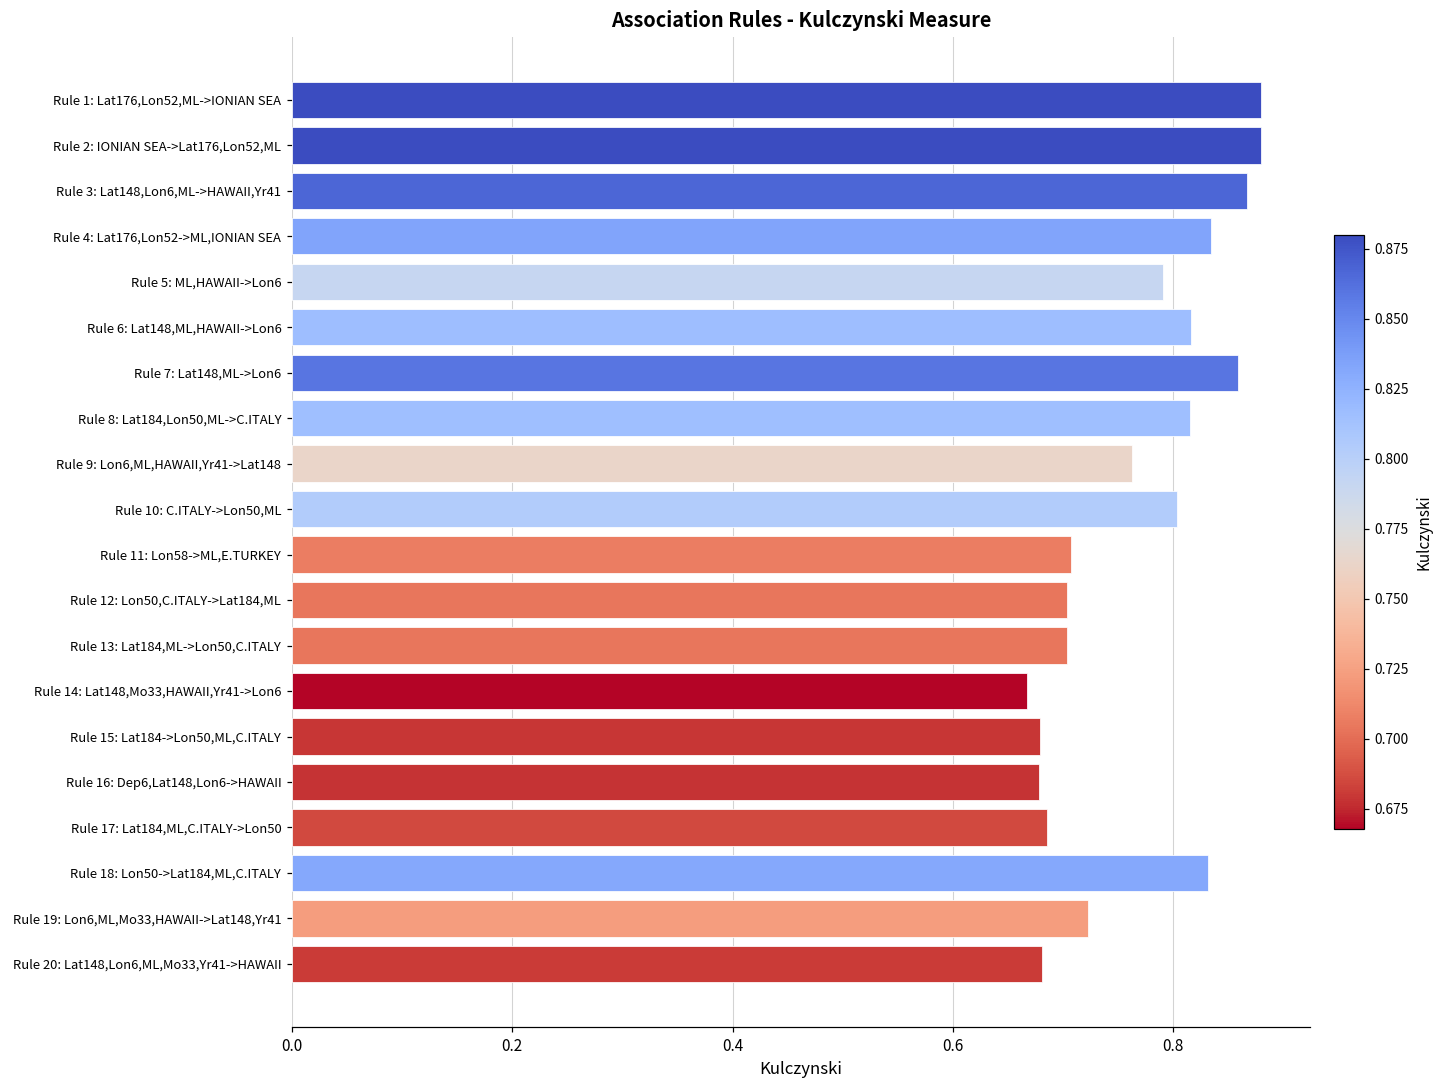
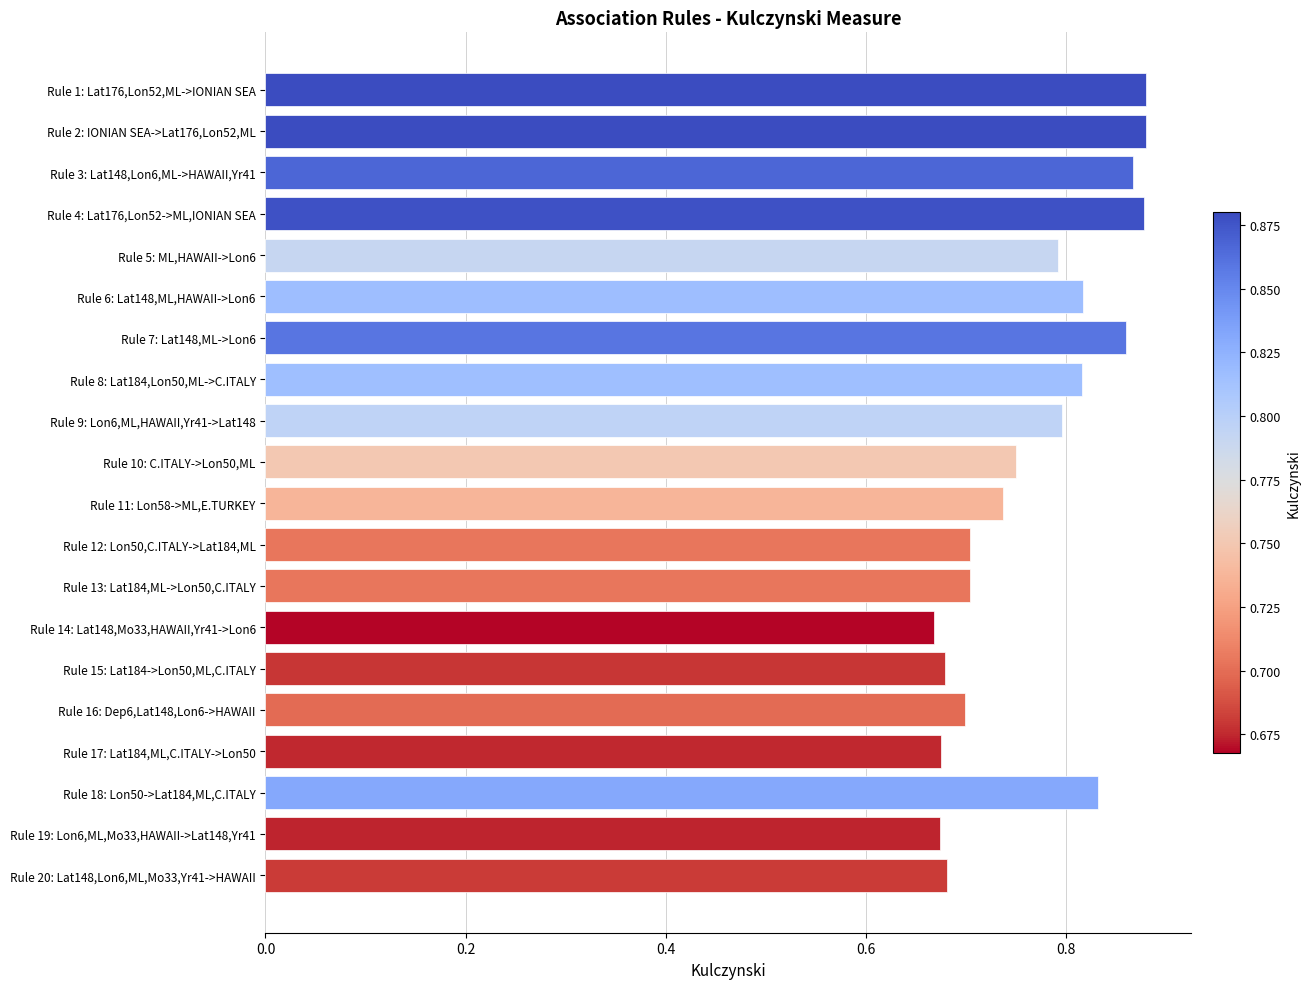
  {
    "Rule 1: Lat176,Lon52,ML->IONIAN SEA": 0.880,
    "Rule 2: IONIAN SEA->Lat176,Lon52,ML": 0.880,
    "Rule 3: Lat148,Lon6,ML->HAWAII,Yr41": 0.867,
-   "Rule 4: Lat176,Lon52->ML,IONIAN SEA": 0.834,
+   "Rule 4: Lat176,Lon52->ML,IONIAN SEA": 0.877,
    "Rule 5: ML,HAWAII->Lon6": 0.791,
    "Rule 6: Lat148,ML,HAWAII->Lon6": 0.817,
    "Rule 7: Lat148,ML->Lon6": 0.859,
    "Rule 8: Lat184,Lon50,ML->C.ITALY": 0.816,
-   "Rule 9: Lon6,ML,HAWAII,Yr41->Lat148": 0.762,
-   "Rule 10: C.ITALY->Lon50,ML": 0.804,
-   "Rule 11: Lon58->ML,E.TURKEY": 0.707,
+   "Rule 9: Lon6,ML,HAWAII,Yr41->Lat148": 0.796,
+   "Rule 10: C.ITALY->Lon50,ML": 0.750,
+   "Rule 11: Lon58->ML,E.TURKEY": 0.737,
    "Rule 12: Lon50,C.ITALY->Lat184,ML": 0.704,
    "Rule 13: Lat184,ML->Lon50,C.ITALY": 0.704,
    "Rule 14: Lat148,Mo33,HAWAII,Yr41->Lon6": 0.668,
    "Rule 15: Lat184->Lon50,ML,C.ITALY": 0.679,
-   "Rule 16: Dep6,Lat148,Lon6->HAWAII": 0.678,
-   "Rule 17: Lat184,ML,C.ITALY->Lon50": 0.685,
+   "Rule 16: Dep6,Lat148,Lon6->HAWAII": 0.699,
+   "Rule 17: Lat184,ML,C.ITALY->Lon50": 0.675,
    "Rule 18: Lon50->Lat184,ML,C.ITALY": 0.831,
-   "Rule 19: Lon6,ML,Mo33,HAWAII->Lat148,Yr41": 0.723,
+   "Rule 19: Lon6,ML,Mo33,HAWAII->Lat148,Yr41": 0.674,
    "Rule 20: Lat148,Lon6,ML,Mo33,Yr41->HAWAII": 0.681
  }
